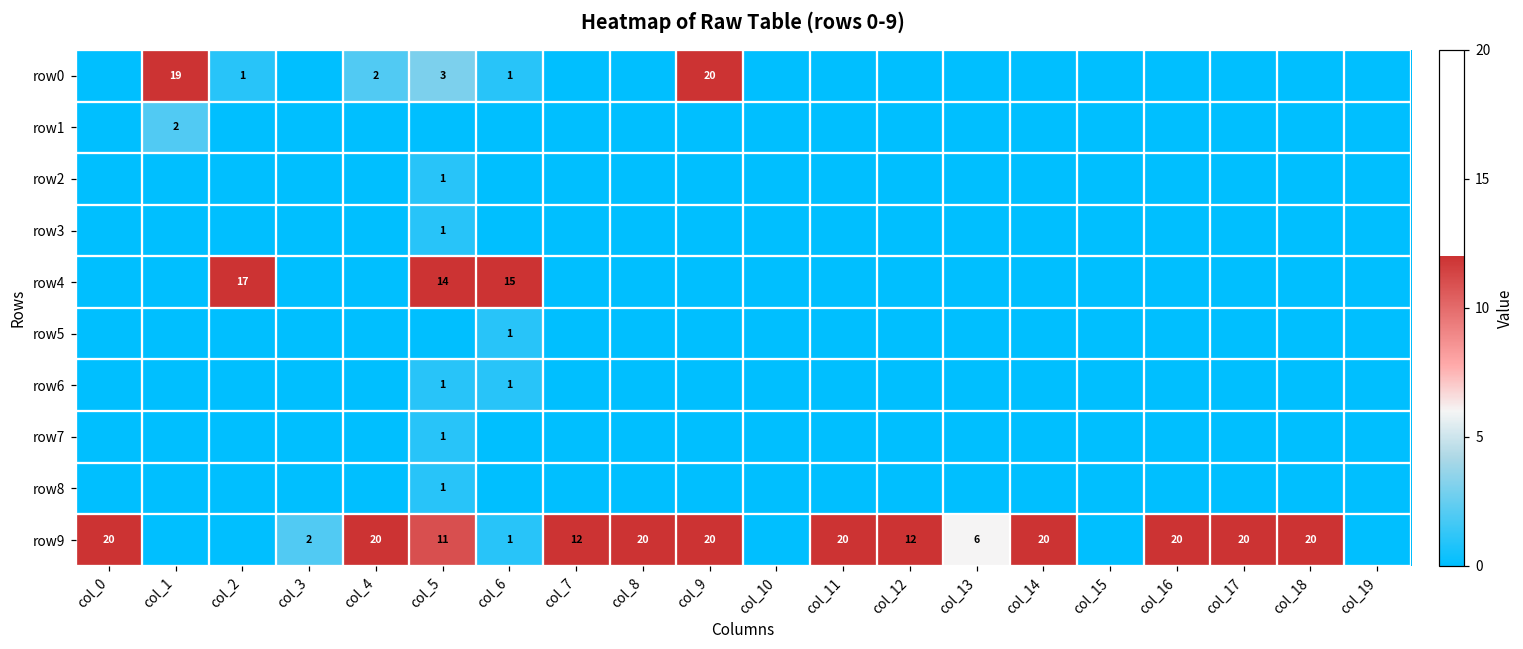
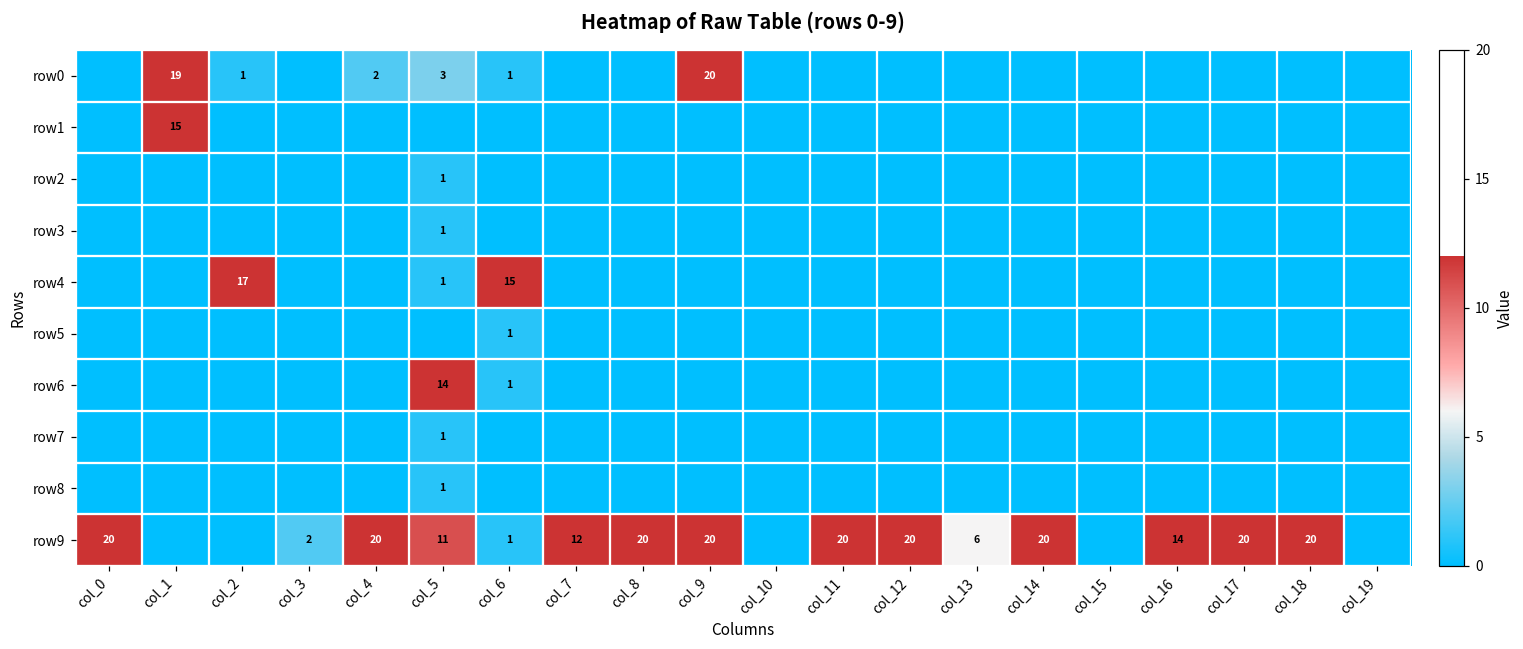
  {
    "row0": {
      "col_1": 19,
      "col_2": 1,
      "col_4": 2,
      "col_5": 3,
      "col_6": 1,
      "col_9": 20
    },
    "row1": {
-     "col_1": 2
+     "col_1": 15
    },
    "row2": {
      "col_5": 1
    },
    "row3": {
      "col_5": 1
    },
    "row4": {
      "col_2": 17,
-     "col_5": 14,
+     "col_5": 1,
      "col_6": 15
    },
    "row5": {
      "col_6": 1
    },
    "row6": {
-     "col_5": 1,
+     "col_5": 14,
      "col_6": 1
    },
    "row7": {
      "col_5": 1
    },
    "row8": {
      "col_5": 1
    },
    "row9": {
      "col_0": 20,
      "col_3": 2,
      "col_4": 20,
      "col_5": 11,
      "col_6": 1,
      "col_7": 12,
      "col_8": 20,
      "col_9": 20,
      "col_11": 20,
-     "col_12": 12,
+     "col_12": 20,
      "col_13": 6,
      "col_14": 20,
-     "col_16": 20,
+     "col_16": 14,
      "col_17": 20,
      "col_18": 20
    }
  }
